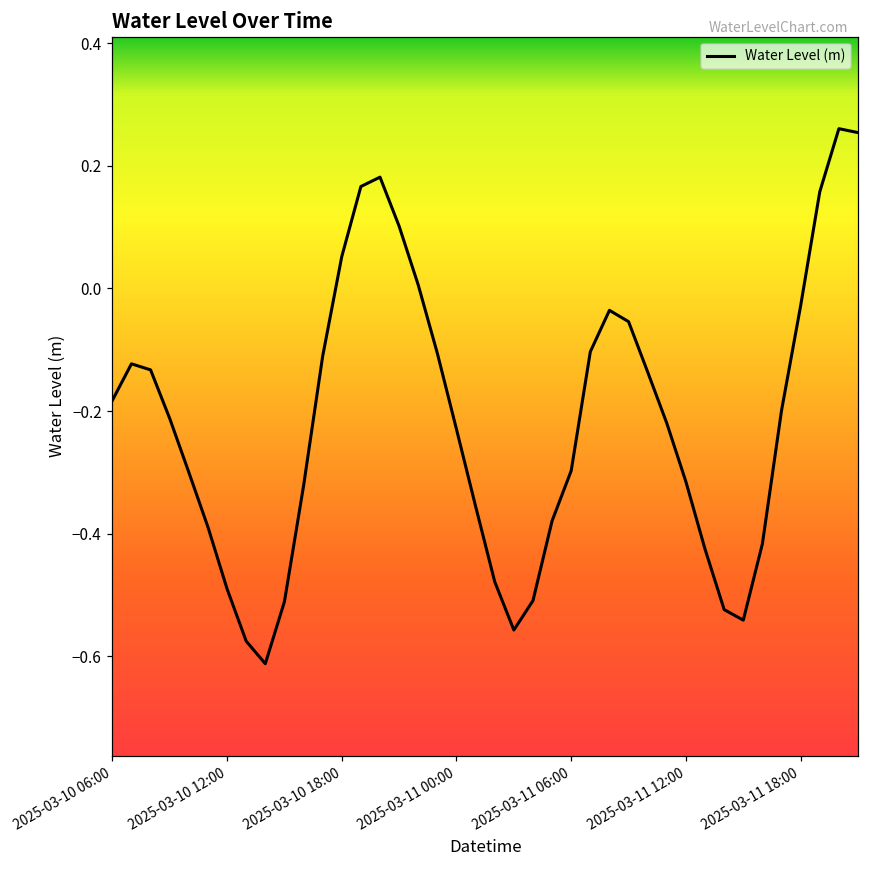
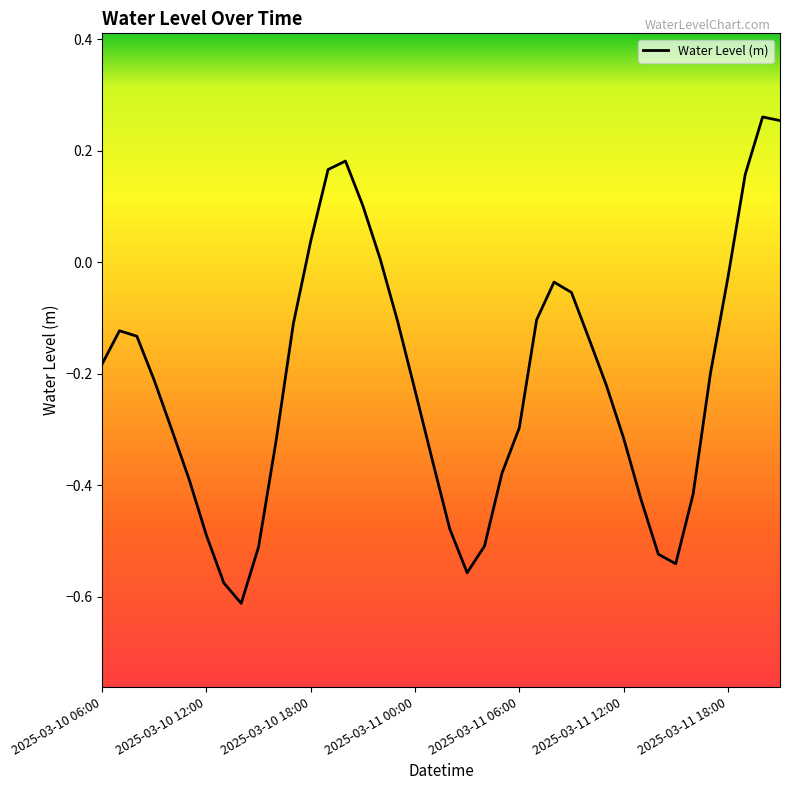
  {
    "2025-03-10 06:00": -0.18,
    "2025-03-10 12:00": -0.49,
-   "2025-03-10 18:00": 0.05,
+   "2025-03-10 18:00": 0.04,
    "2025-03-11 00:00": -0.23,
    "2025-03-11 06:00": -0.30,
    "2025-03-11 12:00": -0.32,
    "2025-03-11 18:00": -0.03
  }
